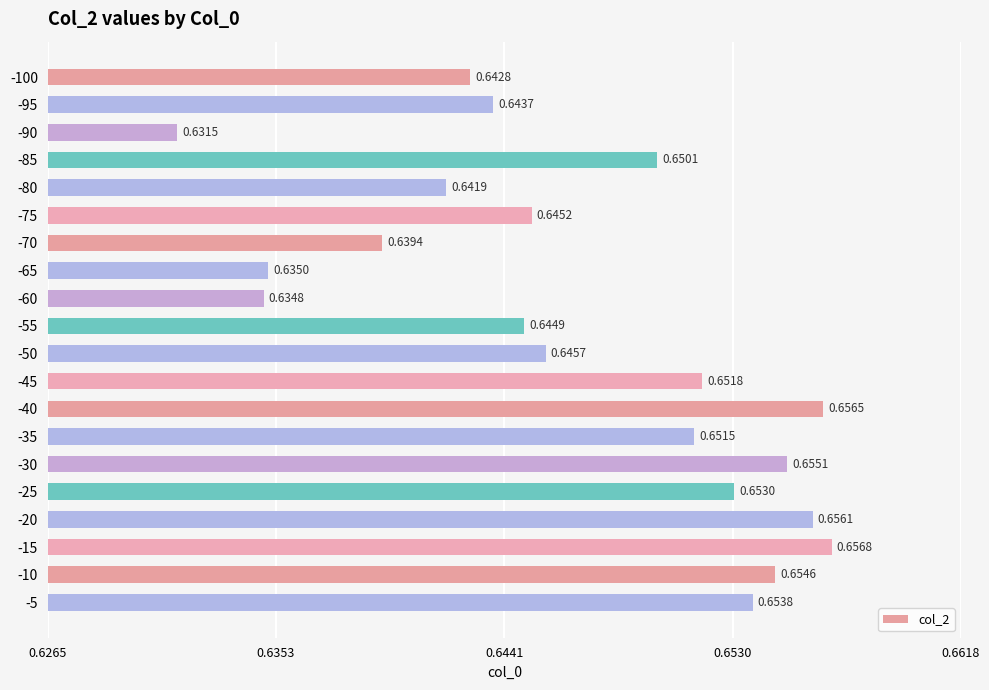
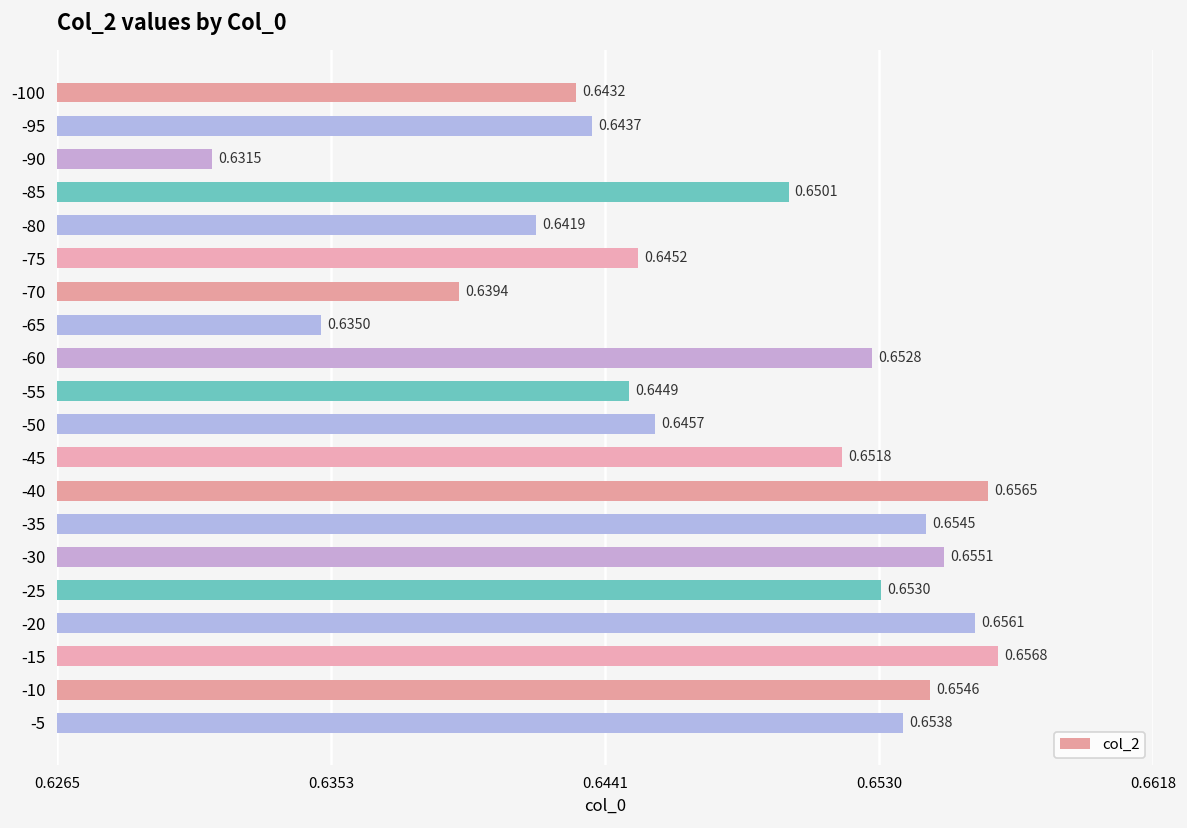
  {
-   "-100": 0.6428,
+   "-100": 0.6432,
    "-95": 0.6437,
    "-90": 0.6315,
    "-85": 0.6501,
    "-80": 0.6419,
    "-75": 0.6452,
    "-70": 0.6394,
    "-65": 0.6350,
-   "-60": 0.6348,
+   "-60": 0.6528,
    "-55": 0.6449,
    "-50": 0.6457,
    "-45": 0.6518,
    "-40": 0.6565,
-   "-35": 0.6515,
+   "-35": 0.6545,
    "-30": 0.6551,
    "-25": 0.6530,
    "-20": 0.6561,
    "-15": 0.6568,
    "-10": 0.6546,
    "-5": 0.6538
  }
